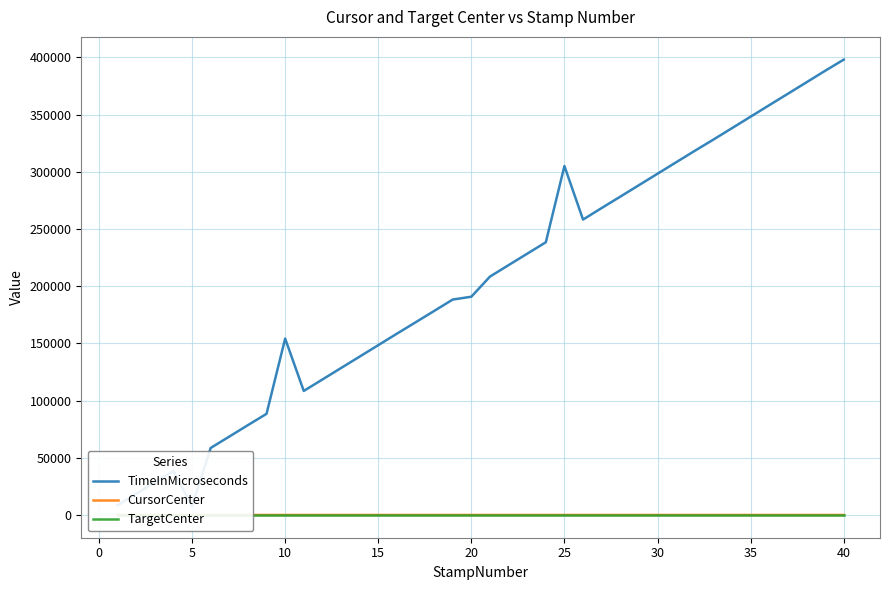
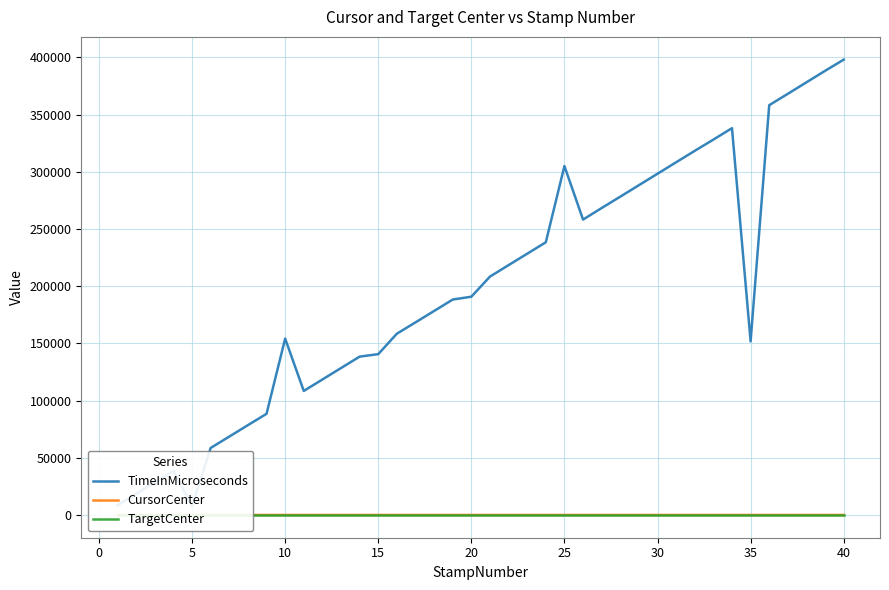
  {
    "TimeInMicroseconds": {
      "10": 154000,
-     "15": 148000,
+     "15": 141000,
      "20": 191000,
      "25": 305000,
      "30": 298000,
-     "35": 348000,
+     "35": 152000,
      "40": 398000
    },
    "TargetCenter": {
      "10": 0,
      "15": 0,
      "20": 0,
      "25": 0,
      "30": 0,
      "35": 0,
      "40": 0
    }
  }
